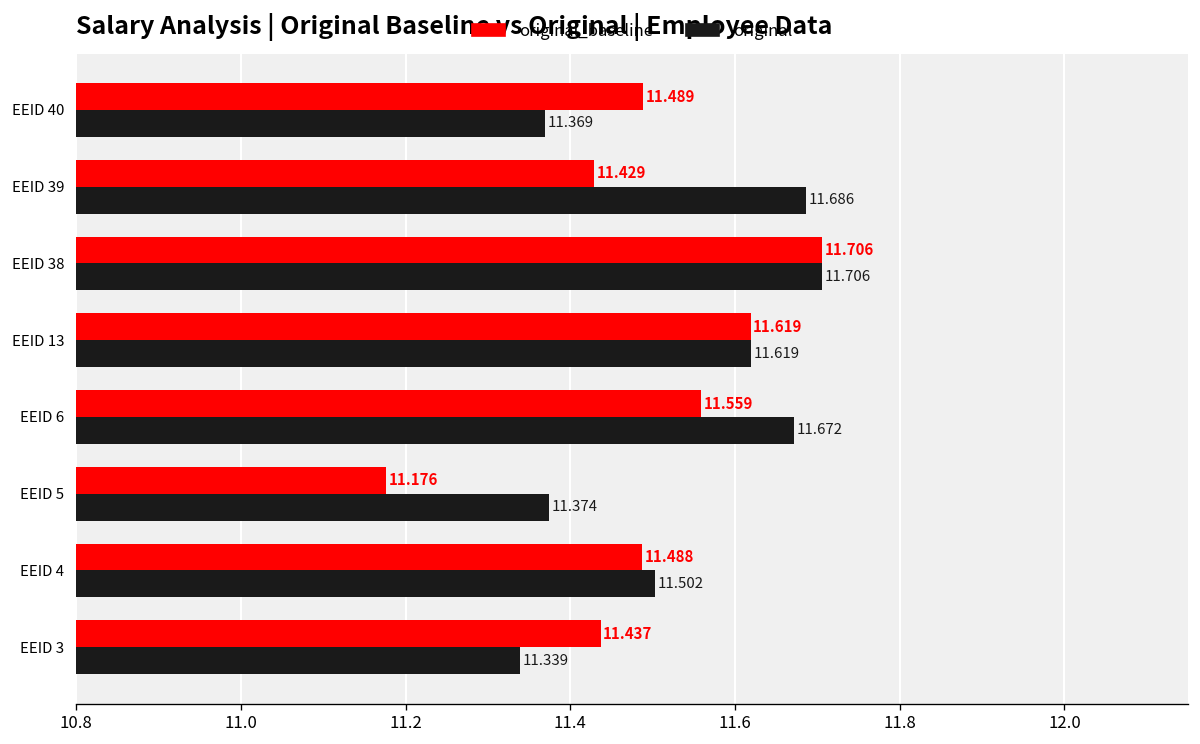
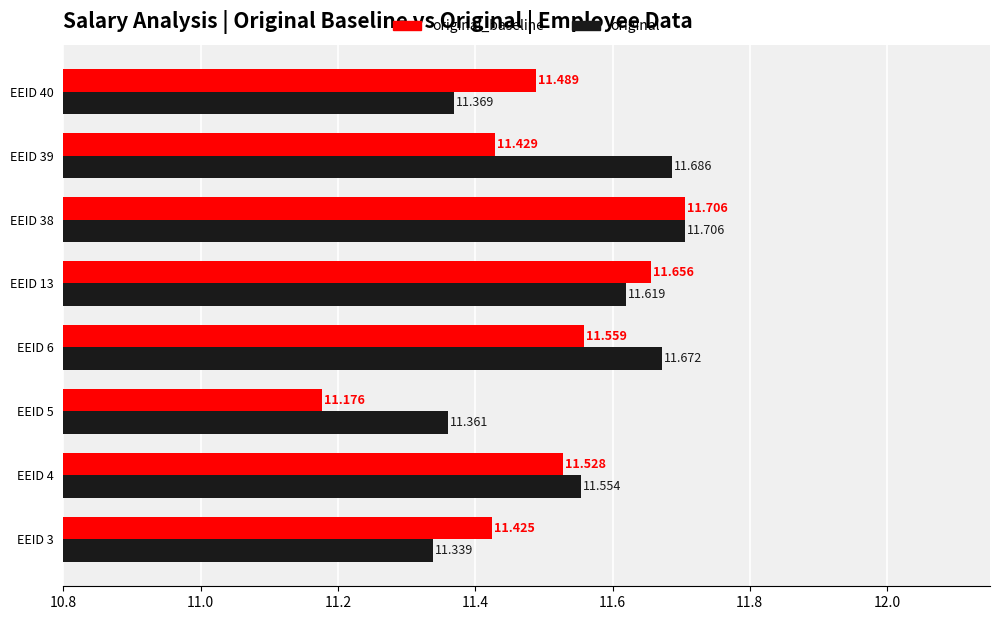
  {
    "original_baseline": {
      "EEID 40": 11.489,
      "EEID 39": 11.429,
      "EEID 38": 11.706,
-     "EEID 13": 11.619,
+     "EEID 13": 11.656,
      "EEID 6": 11.559,
      "EEID 5": 11.176,
-     "EEID 4": 11.488,
-     "EEID 3": 11.437
+     "EEID 4": 11.528,
+     "EEID 3": 11.425
    },
    "original": {
      "EEID 40": 11.369,
      "EEID 39": 11.686,
      "EEID 38": 11.706,
      "EEID 13": 11.619,
      "EEID 6": 11.672,
-     "EEID 5": 11.374,
-     "EEID 4": 11.502,
+     "EEID 5": 11.361,
+     "EEID 4": 11.554,
      "EEID 3": 11.339
    }
  }
